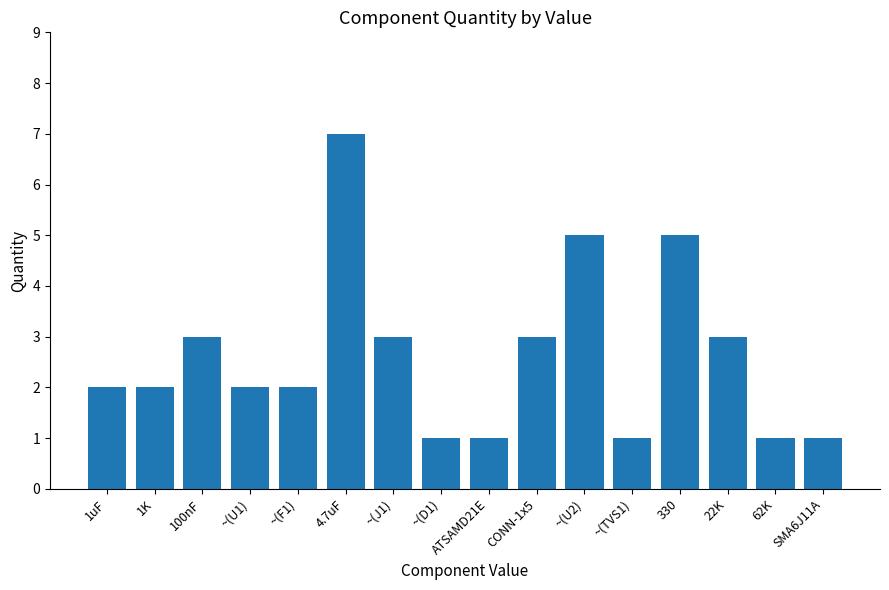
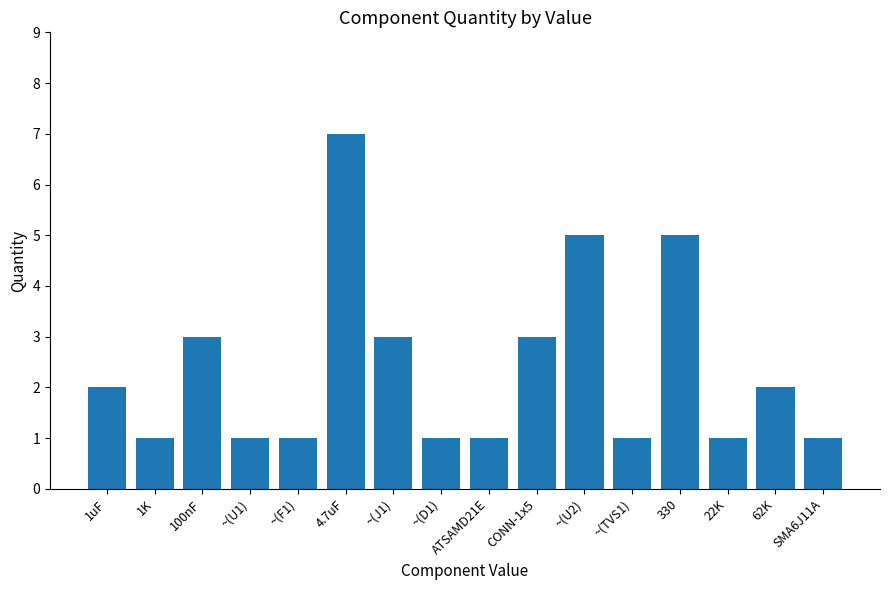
  {
    "1uF": 2,
-   "1K": 2,
+   "1K": 1,
    "100nF": 3,
-   "~(U1)": 2,
-   "~(F1)": 2,
+   "~(U1)": 1,
+   "~(F1)": 1,
    "4.7uF": 7,
    "~(J1)": 3,
    "~(D1)": 1,
    "ATSAMD21E": 1,
    "CONN-1x5": 3,
    "~(U2)": 5,
    "~(TVS1)": 1,
    "330": 5,
-   "22K": 3,
-   "62K": 1,
+   "22K": 1,
+   "62K": 2,
    "SMA6J11A": 1
  }
